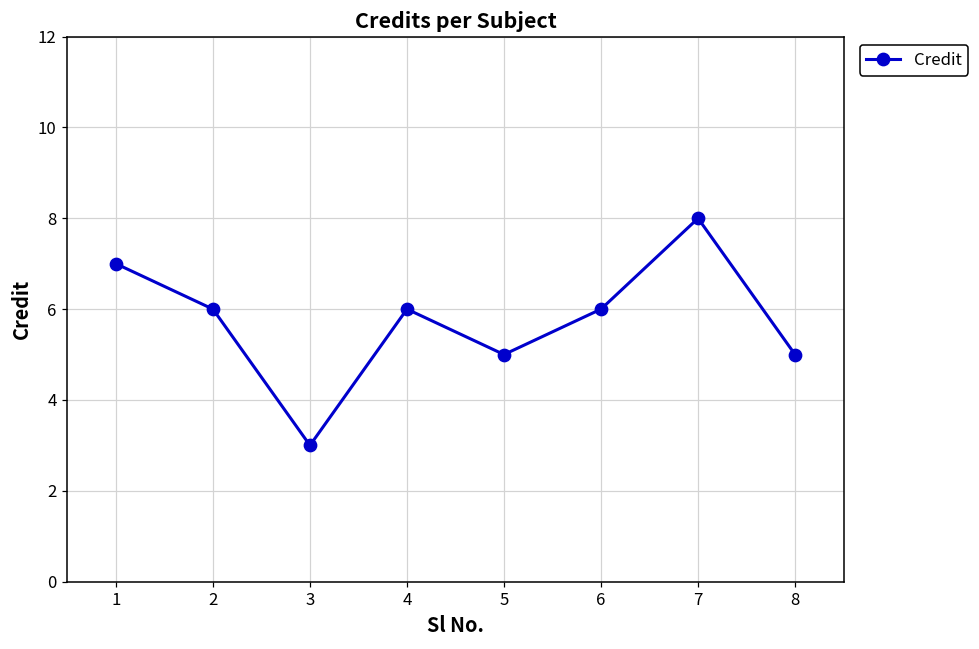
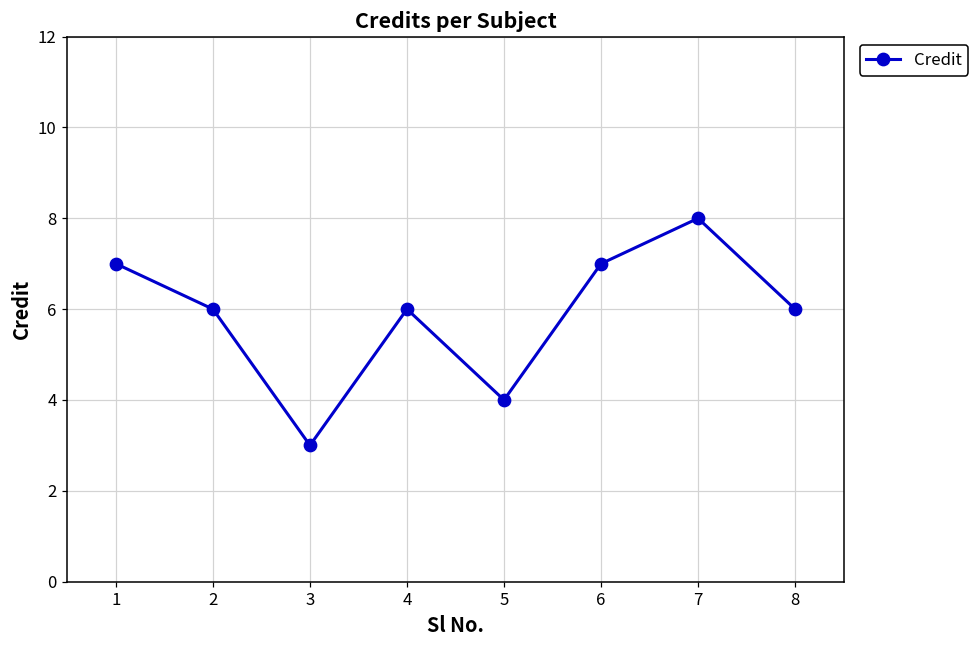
  {
    "1": 7,
    "2": 6,
    "3": 3,
    "4": 6,
-   "5": 5,
-   "6": 6,
+   "5": 4,
+   "6": 7,
    "7": 8,
-   "8": 5
+   "8": 6
  }
